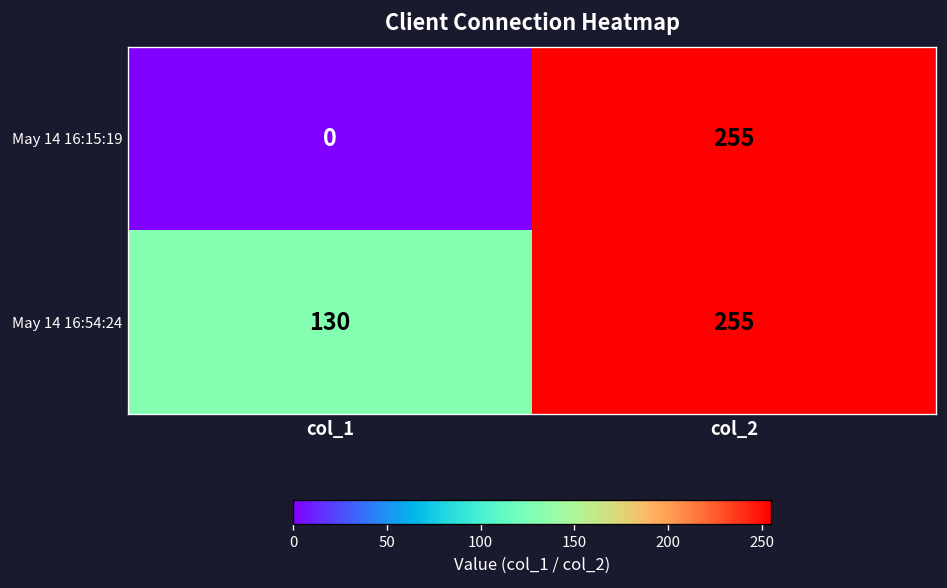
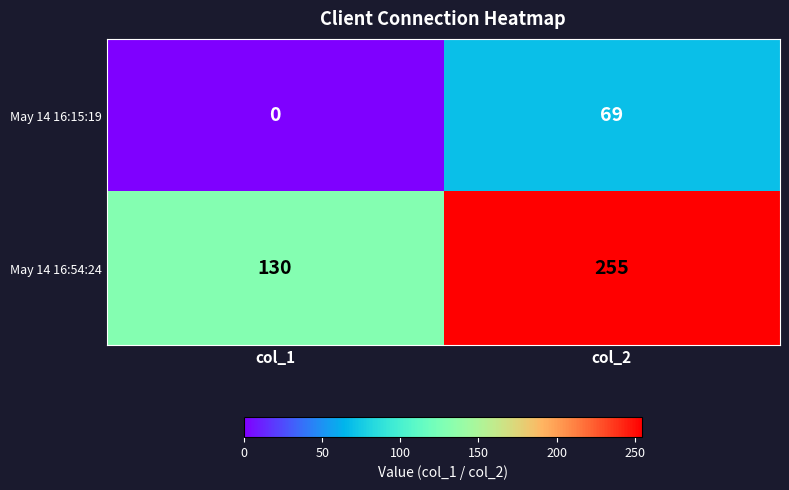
  {
    "May 14 16:15:19": {
      "col_1": 0,
-     "col_2": 255
+     "col_2": 69
    },
    "May 14 16:54:24": {
      "col_1": 130,
      "col_2": 255
    }
  }
